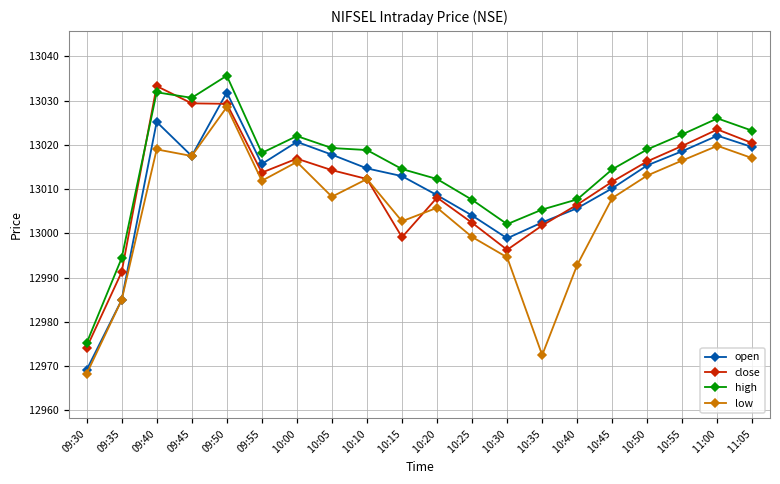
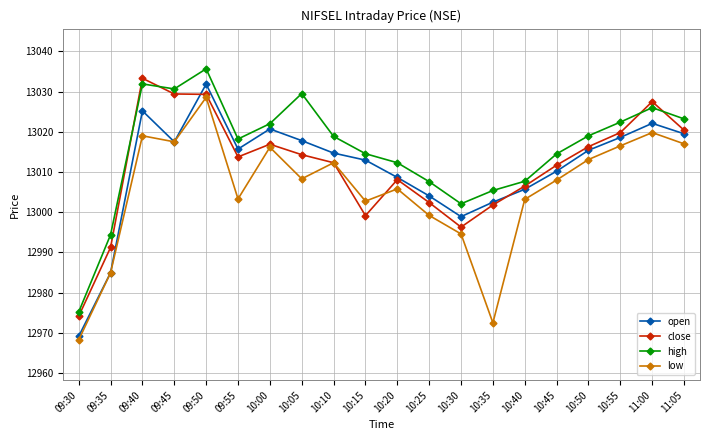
  {
    "open": {
      "09:30": 12969,
      "09:40": 13025,
      "09:50": 13032,
      "09:55": 13016,
      "10:00": 13021,
      "10:05": 13018,
      "10:10": 13015,
      "10:15": 13013,
      "10:25": 13004,
      "10:30": 12999,
      "10:35": 13003,
      "10:40": 13006,
      "10:45": 13010,
      "10:50": 13015,
      "10:55": 13019,
      "11:00": 13022,
      "11:05": 13020
    },
    "close": {
      "09:30": 12974,
      "09:35": 12991,
      "09:40": 13033,
      "09:45": 13029,
      "09:50": 13029,
      "09:55": 13014,
      "10:00": 13017,
      "10:05": 13014,
      "10:15": 12999,
      "10:25": 13002,
      "10:30": 12996,
      "10:35": 13002,
      "10:40": 13007,
      "10:45": 13012,
      "10:50": 13016,
      "10:55": 13020,
-     "11:00": 13024,
+     "11:00": 13028,
      "11:05": 13020
    },
    "high": {
      "09:30": 12975,
      "09:35": 12994,
      "09:40": 13032,
      "09:45": 13031,
      "09:50": 13036,
      "09:55": 13018,
      "10:00": 13022,
-     "10:05": 13019,
+     "10:05": 13030,
      "10:10": 13019,
      "10:15": 13015,
      "10:20": 13012,
      "10:25": 13008,
      "10:30": 13002,
      "10:35": 13005,
      "10:40": 13008,
      "10:45": 13015,
      "10:50": 13019,
      "10:55": 13022,
      "11:00": 13026,
      "11:05": 13023
    },
    "low": {
      "09:30": 12968,
      "09:40": 13019,
      "09:50": 13029,
-     "09:55": 13012,
+     "09:55": 13003,
      "10:00": 13016,
      "10:05": 13008,
      "10:15": 13003,
      "10:20": 13006,
      "10:25": 12999,
      "10:30": 12995,
      "10:35": 12973,
-     "10:40": 12993,
+     "10:40": 13003,
      "10:45": 13008,
      "10:50": 13013,
      "10:55": 13017,
      "11:00": 13020,
      "11:05": 13017
    }
  }
